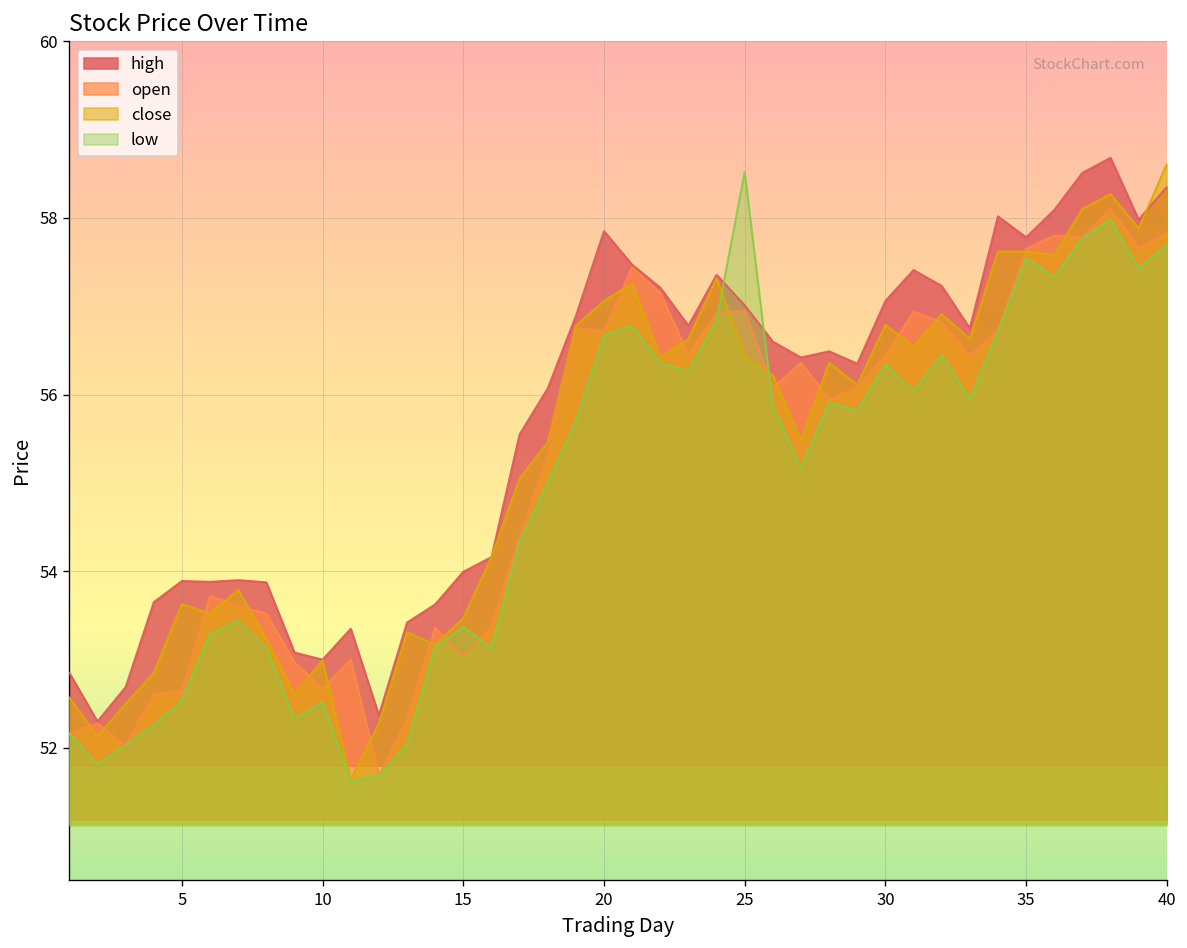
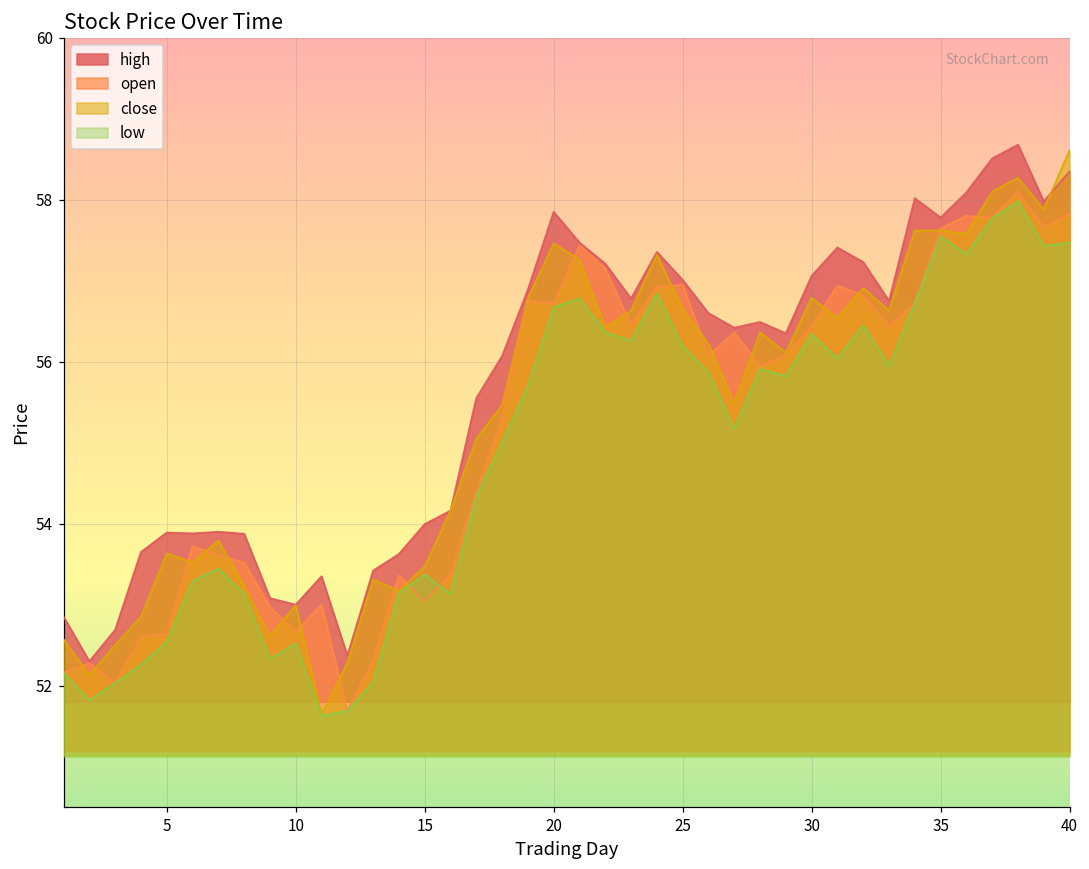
  {
    "close": {
      "5": 53.6,
      "15": 53.5,
-     "20": 57.1,
-     "25": 56.4,
+     "20": 57.5,
+     "25": 56.7,
      "30": 56.8,
      "40": 58.6
    },
    "low": {
      "5": 52.5,
      "10": 52.5,
      "15": 53.4,
      "20": 56.7,
-     "25": 58.5,
+     "25": 56.2,
      "30": 56.3,
      "35": 57.5,
-     "40": 57.7
+     "40": 57.5
    }
  }
